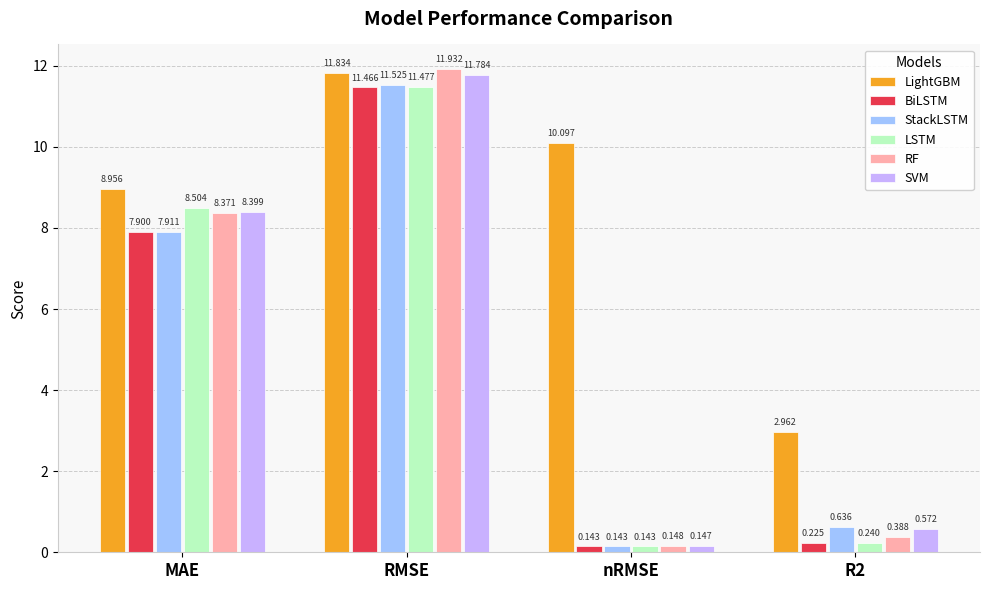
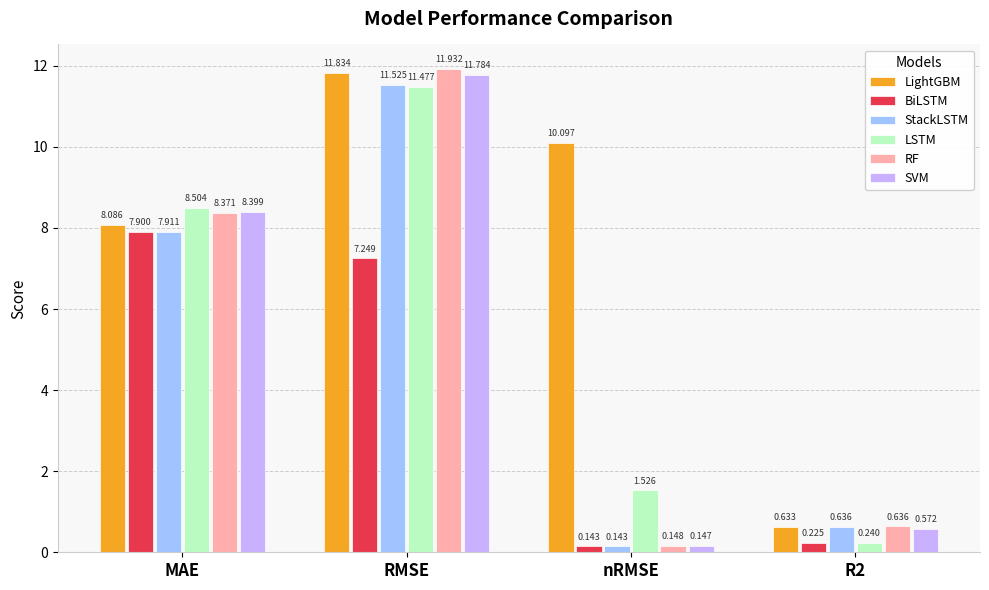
  {
    "LightGBM": {
-     "MAE": 8.956,
+     "MAE": 8.086,
      "RMSE": 11.834,
      "nRMSE": 10.097,
-     "R2": 2.962
+     "R2": 0.633
    },
    "BiLSTM": {
      "MAE": 7.900,
-     "RMSE": 11.466,
+     "RMSE": 7.249,
      "nRMSE": 0.143,
      "R2": 0.225
    },
    "LSTM": {
      "MAE": 8.504,
      "RMSE": 11.477,
-     "nRMSE": 0.143,
+     "nRMSE": 1.526,
      "R2": 0.240
    },
    "RF": {
      "MAE": 8.371,
      "RMSE": 11.932,
      "nRMSE": 0.148,
-     "R2": 0.388
+     "R2": 0.636
    }
  }
